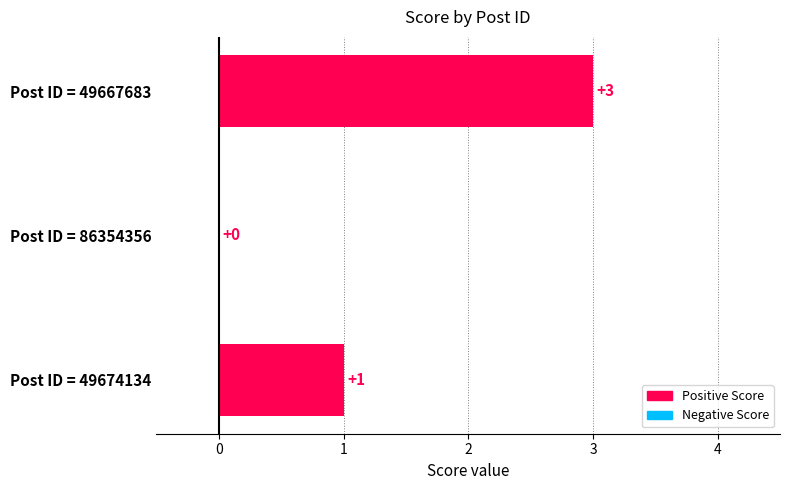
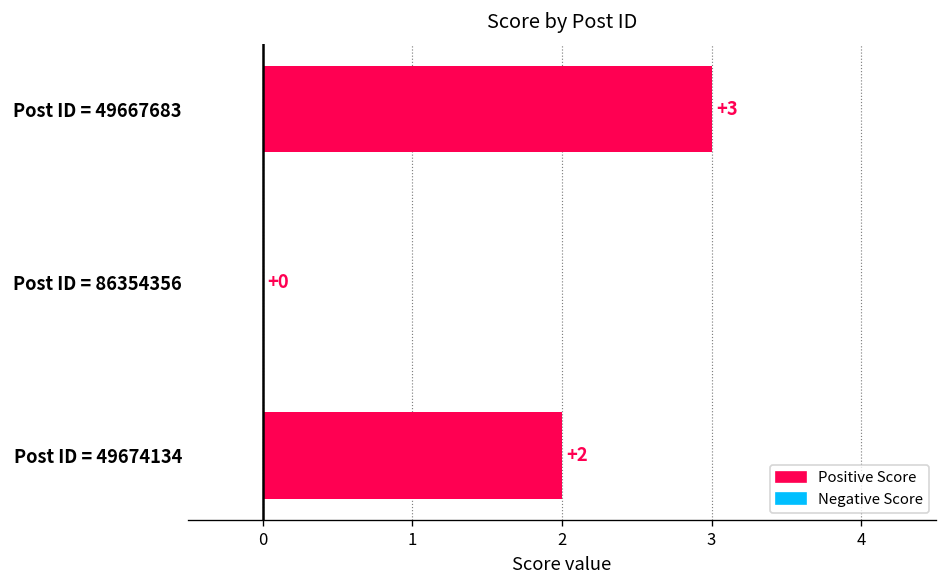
  {
    "Post ID = 49667683": "+3",
    "Post ID = 86354356": "+0",
-   "Post ID = 49674134": "+1"
+   "Post ID = 49674134": "+2"
  }
